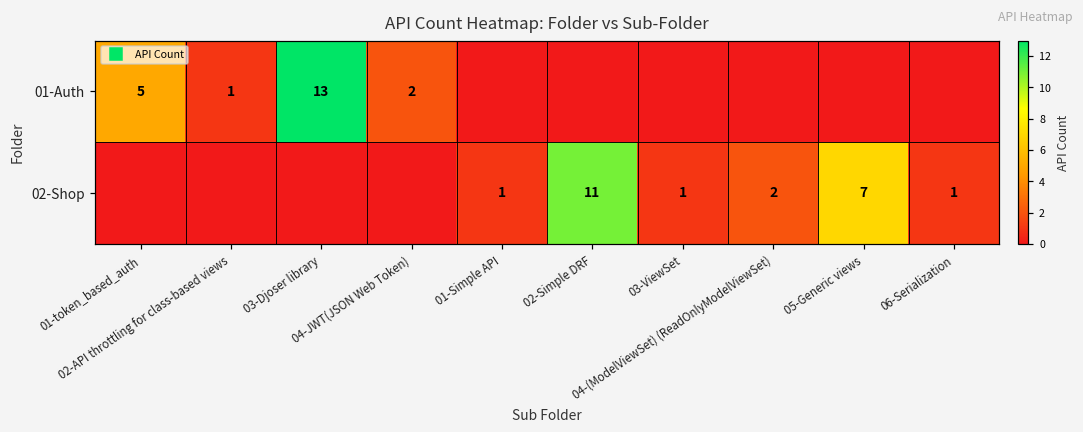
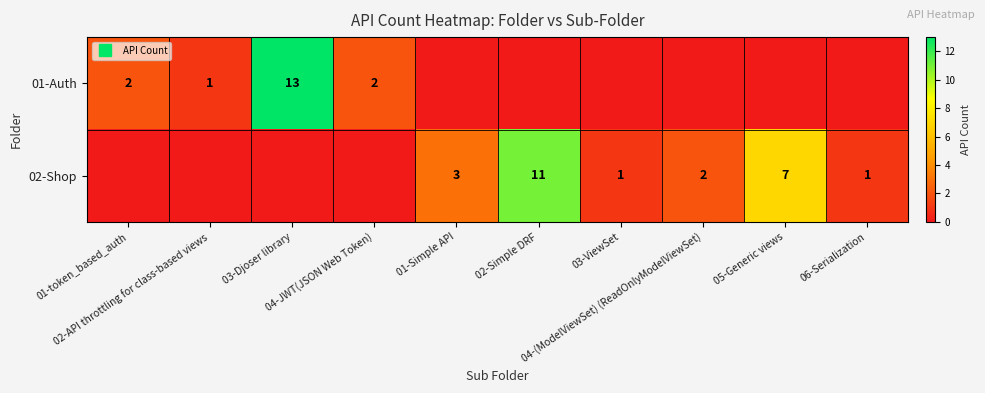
  {
    "01-Auth": {
-     "01-token_based_auth": 5,
+     "01-token_based_auth": 2,
      "02-API throttling for class-based views": 1,
      "03-Djoser library": 13,
      "04-JWT(JSON Web Token)": 2
    },
    "02-Shop": {
-     "01-Simple API": 1,
+     "01-Simple API": 3,
      "02-Simple DRF": 11,
      "03-ViewSet": 1,
      "04-(ModelViewSet) (ReadOnlyModelViewSet)": 2,
      "05-Generic views": 7,
      "06-Serialization": 1
    }
  }
